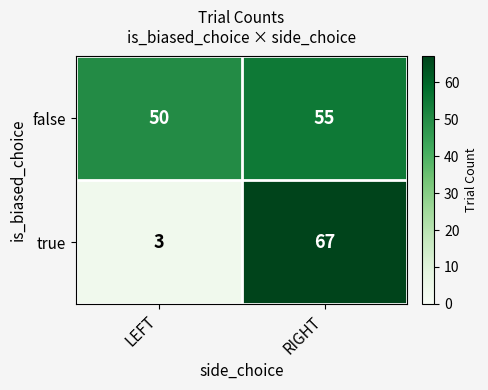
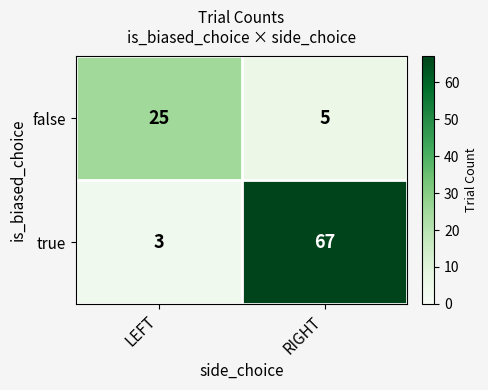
  {
    "false": {
-     "LEFT": 50,
-     "RIGHT": 55
+     "LEFT": 25,
+     "RIGHT": 5
    },
    "true": {
      "LEFT": 3,
      "RIGHT": 67
    }
  }
